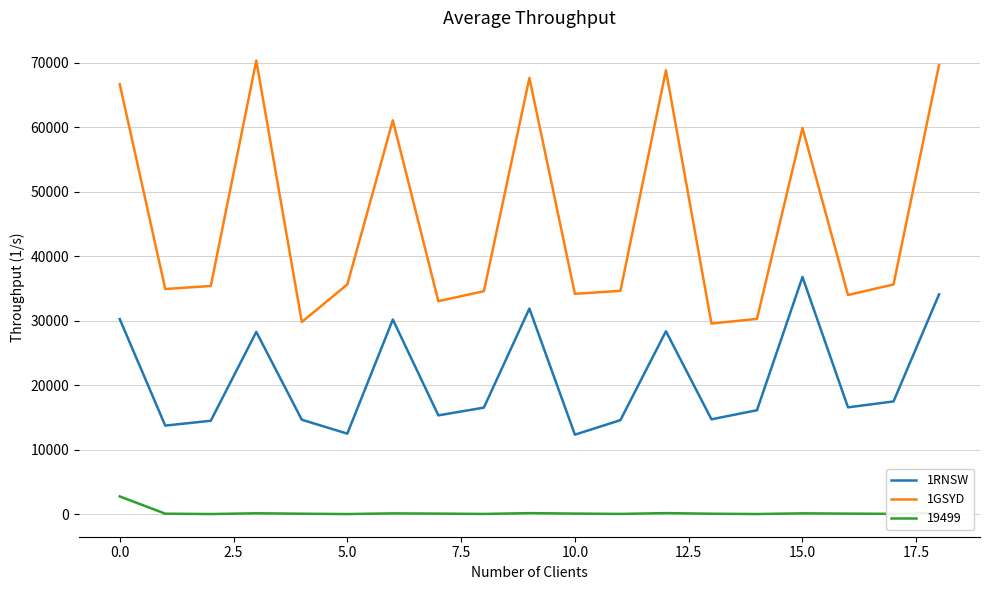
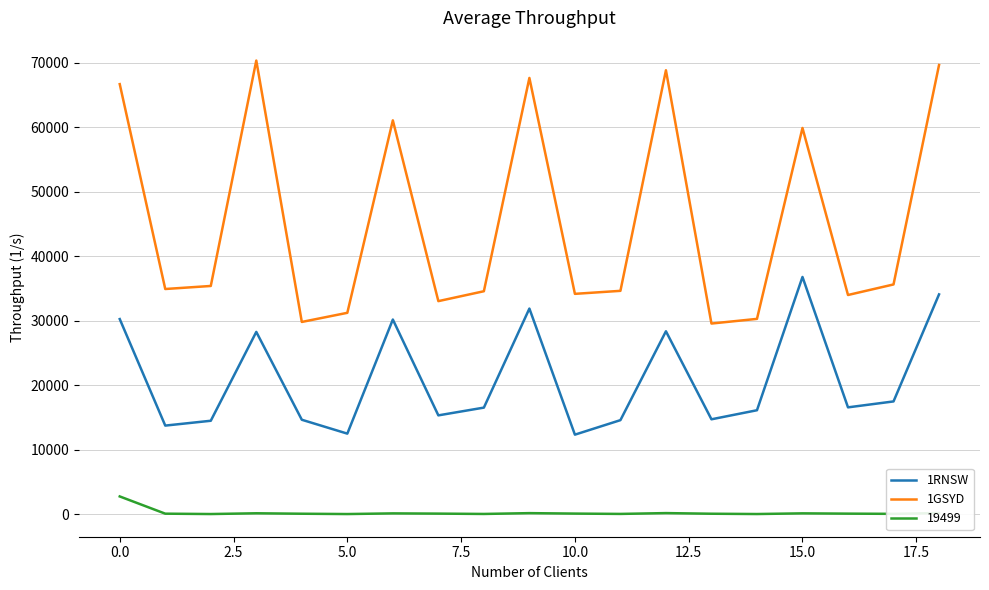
  {
    "1RNSW": {
      "0.0": 30000,
      "5.0": 13000,
      "10.0": 12000,
      "15.0": 37000
    },
    "1GSYD": {
      "0.0": 67000,
-     "5.0": 36000,
+     "5.0": 31000,
      "10.0": 34000,
      "15.0": 60000
    },
    "19499": {
      "0.0": 3000,
      "5.0": 0,
      "10.0": 0,
      "15.0": 0
    }
  }
